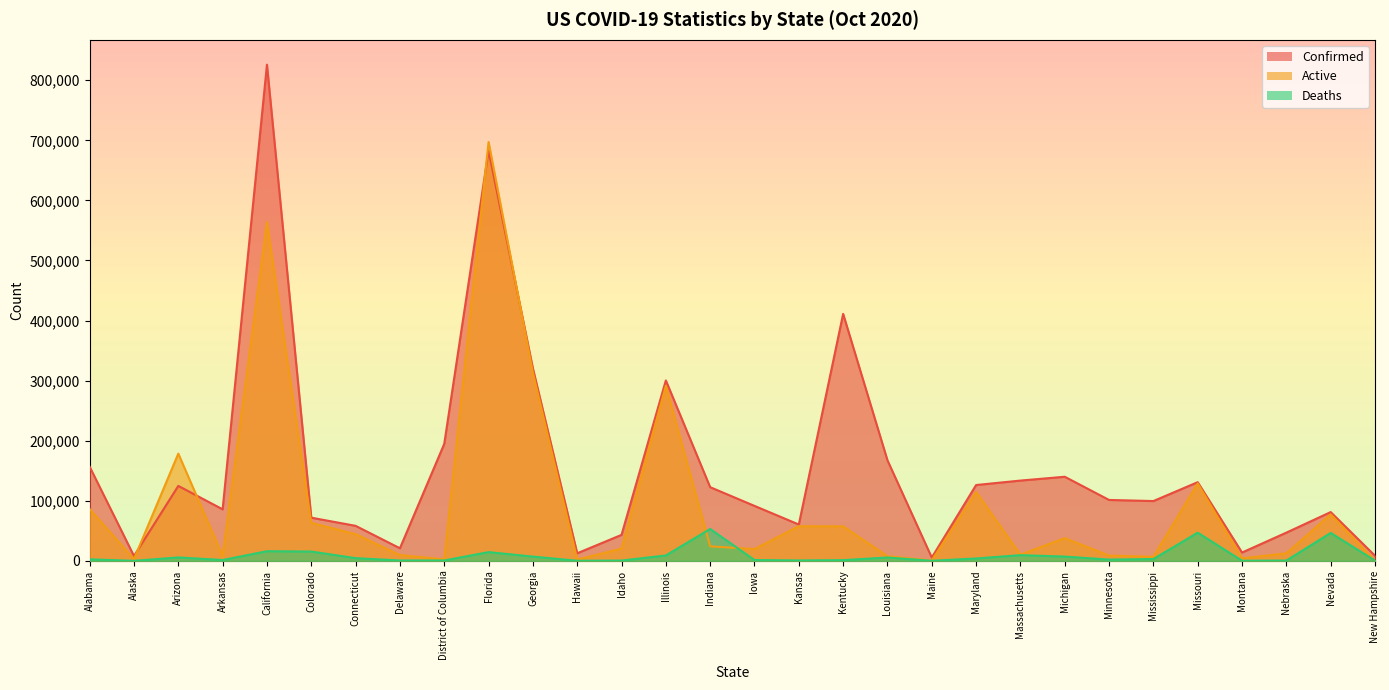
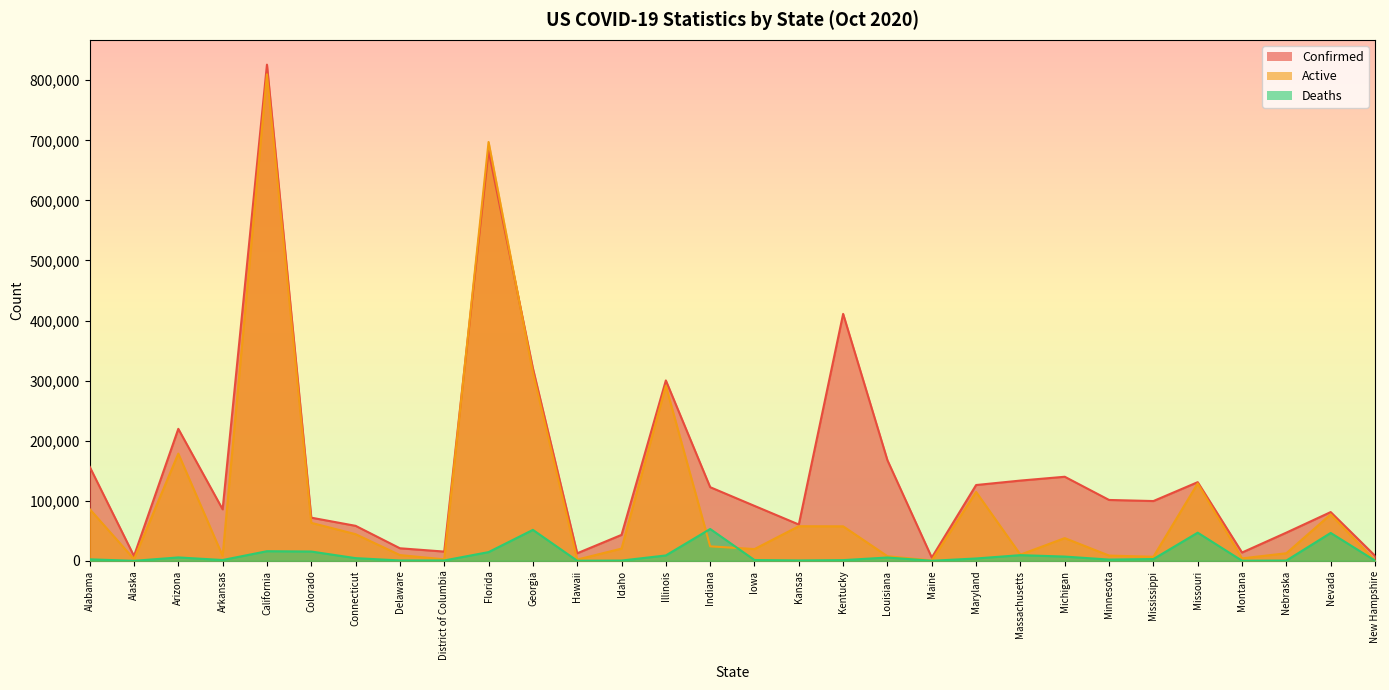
  {
    "Confirmed": {
      "Alabama": "160,000",
      "Alaska": "10,000",
-     "Arizona": "120,000",
+     "Arizona": "220,000",
      "Arkansas": "90,000",
      "California": "830,000",
      "Colorado": "70,000",
      "Connecticut": "60,000",
      "Delaware": "20,000",
-     "District of Columbia": "190,000",
+     "District of Columbia": "20,000",
      "Florida": "680,000",
      "Georgia": "320,000",
      "Hawaii": "10,000",
      "Idaho": "40,000",
      "Illinois": "300,000",
      "Indiana": "120,000",
      "Iowa": "90,000",
      "Kentucky": "410,000",
      "Louisiana": "170,000",
      "Maine": "10,000",
      "Maryland": "130,000",
      "Massachusetts": "130,000",
      "Michigan": "140,000",
      "Minnesota": "100,000",
      "Mississippi": "100,000",
      "Montana": "10,000",
      "Nebraska": "50,000",
      "New Hampshire": "10,000"
    },
    "Active": {
      "Alabama": "90,000",
      "Arizona": "180,000",
      "Arkansas": "10,000",
-     "California": "560,000",
+     "California": "810,000",
      "Colorado": "60,000",
      "Connecticut": "40,000",
      "Delaware": "10,000",
      "Florida": "700,000",
      "Georgia": "310,000",
      "Idaho": "20,000",
      "Illinois": "290,000",
      "Indiana": "20,000",
      "Iowa": "20,000",
      "Kentucky": "60,000",
      "Maryland": "110,000",
      "Michigan": "40,000",
      "Minnesota": "10,000",
      "Nebraska": "10,000"
    },
    "Deaths": {
      "Alabama": "0",
      "Arizona": "10,000",
      "Arkansas": "0",
      "California": "20,000",
      "Colorado": "20,000",
      "Connecticut": "0",
      "Delaware": "0",
      "Florida": "10,000",
-     "Georgia": "10,000",
+     "Georgia": "50,000",
      "Idaho": "0",
      "Illinois": "10,000",
      "Indiana": "50,000",
      "Iowa": "0",
      "Kansas": "0",
      "Kentucky": "0",
      "Maryland": "0",
      "Michigan": "10,000",
      "Minnesota": "0",
      "Missouri": "50,000",
      "Nebraska": "0",
      "Nevada": "50,000"
    }
  }
